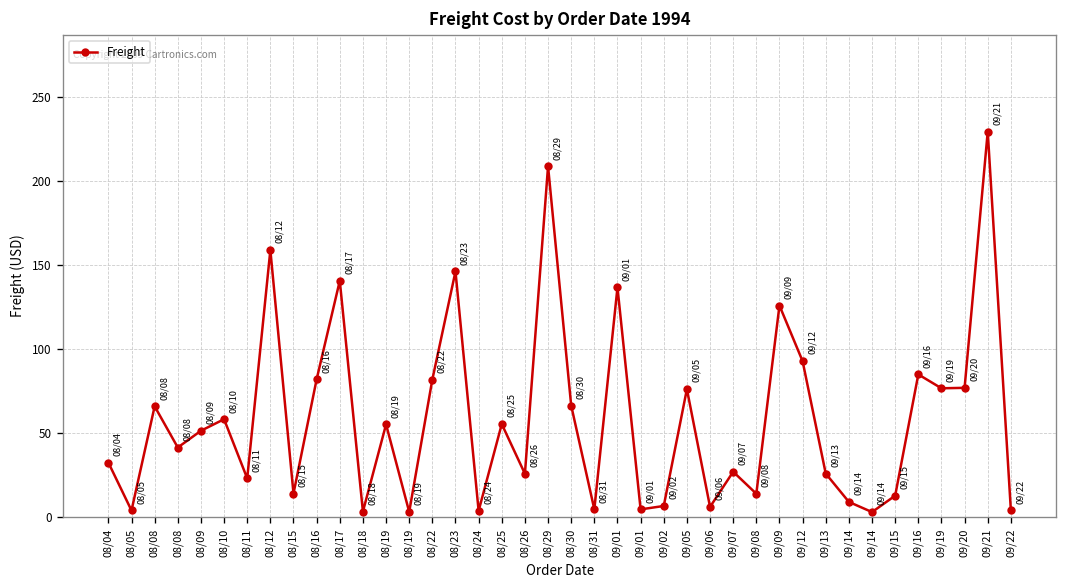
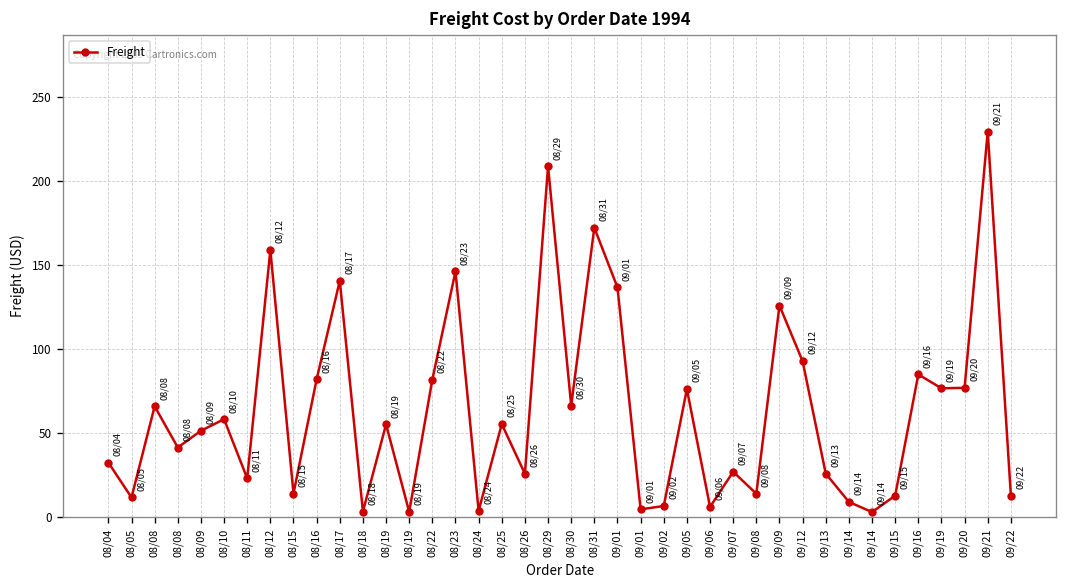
  {
-   "08/05": 4,
-   "08/31": 5,
-   "09/22": 4
+   "08/05": 12,
+   "08/31": 172,
+   "09/22": 13
  }
